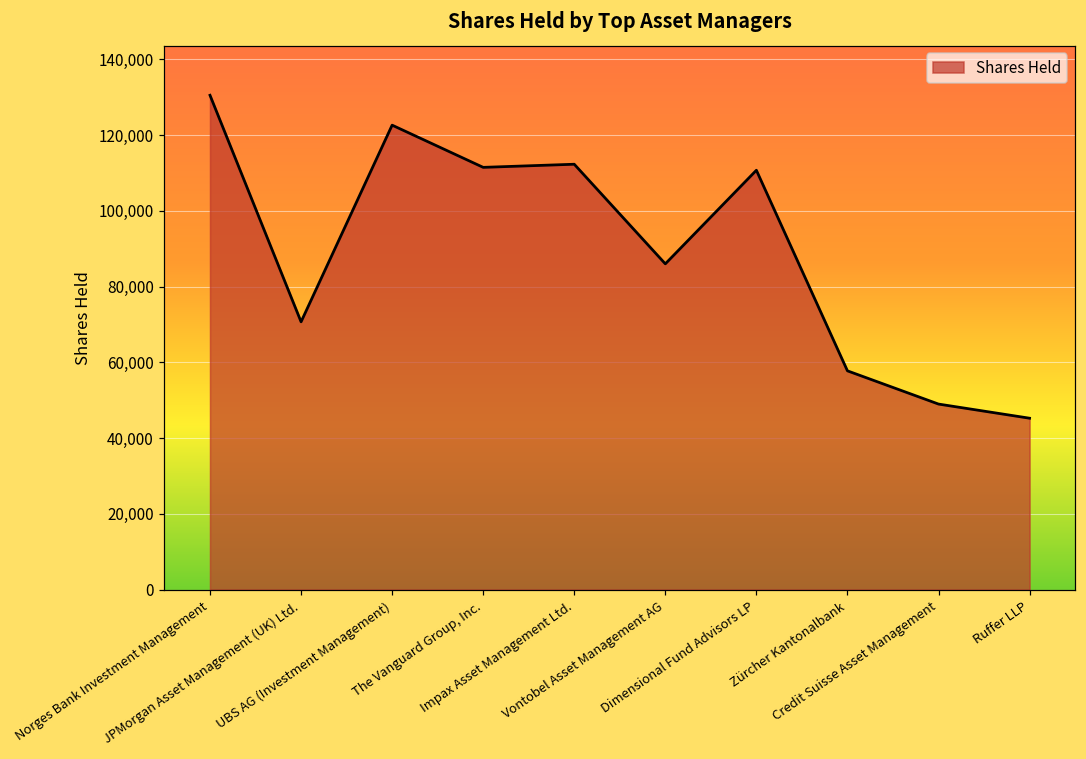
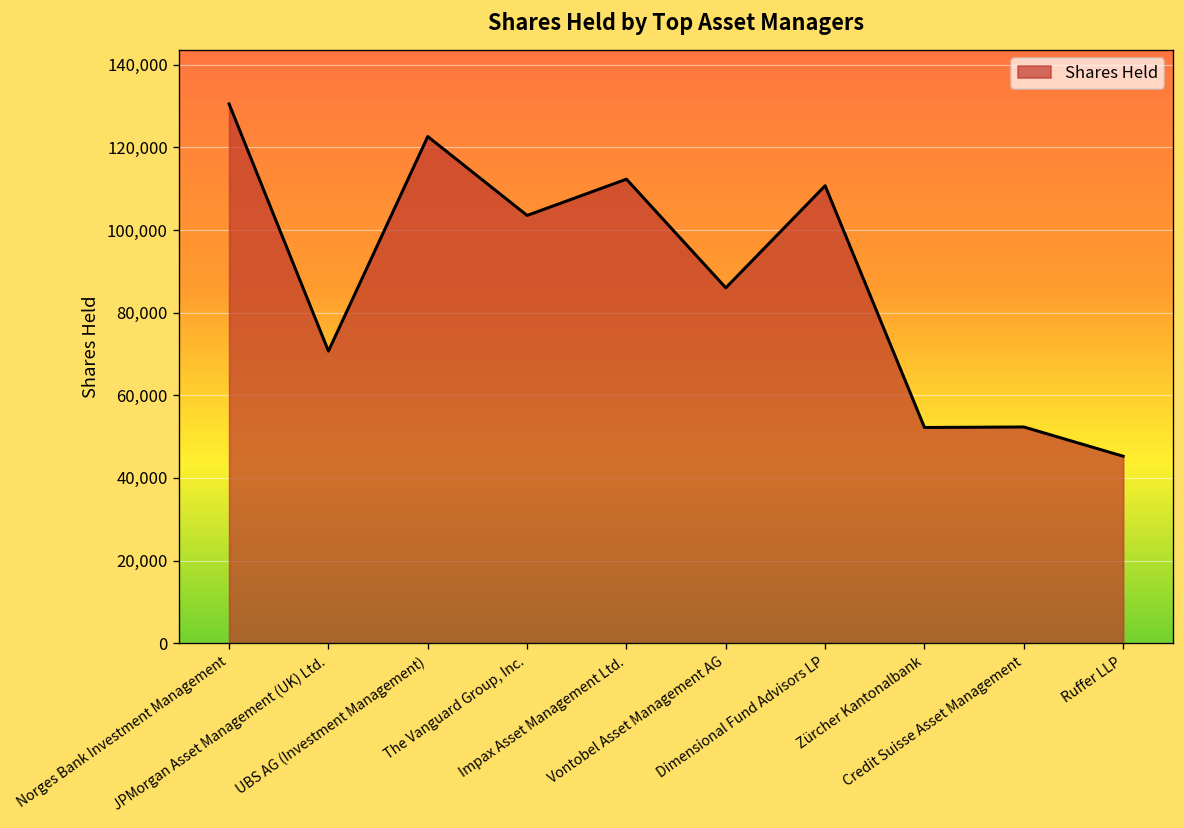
  {
    "Norges Bank Investment Management": "131,000",
    "JPMorgan Asset Management (UK) Ltd.": "71,000",
    "UBS AG (Investment Management)": "123,000",
-   "The Vanguard Group, Inc.": "111,000",
+   "The Vanguard Group, Inc.": "104,000",
    "Impax Asset Management Ltd.": "112,000",
    "Vontobel Asset Management AG": "86,000",
    "Dimensional Fund Advisors LP": "111,000",
-   "Zürcher Kantonalbank": "58,000",
-   "Credit Suisse Asset Management": "49,000",
+   "Zürcher Kantonalbank": "52,000",
+   "Credit Suisse Asset Management": "52,000",
    "Ruffer LLP": "45,000"
  }
